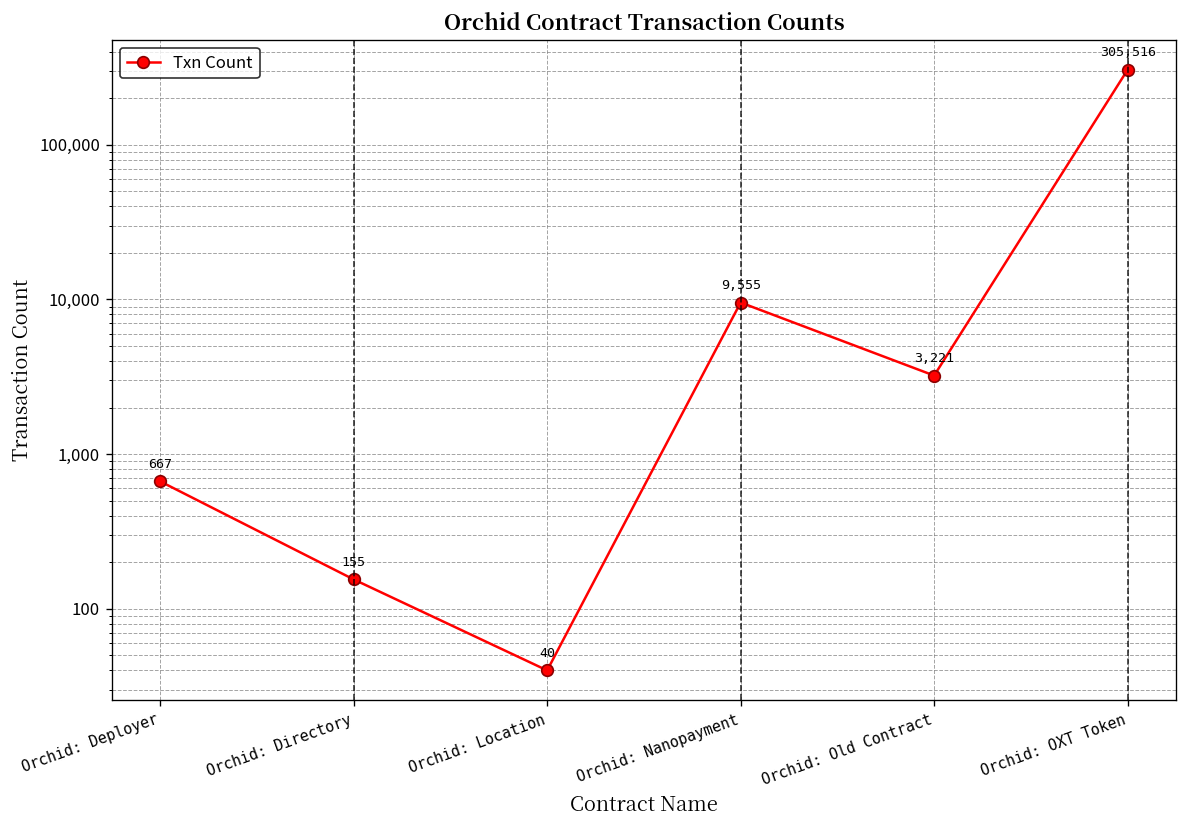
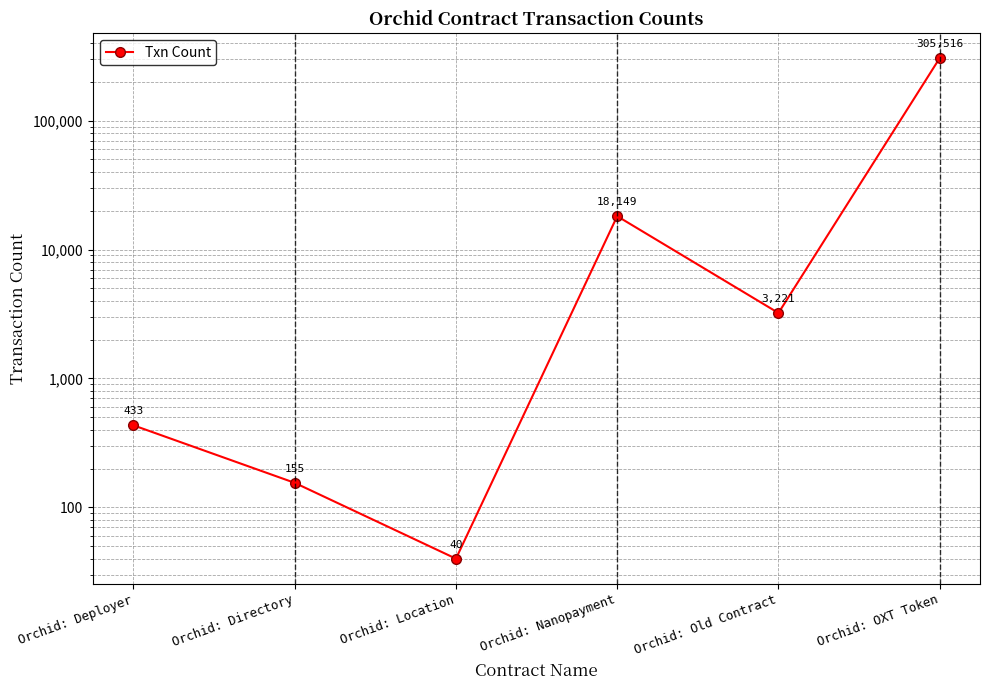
  {
-   "Orchid: Deployer": "667",
+   "Orchid: Deployer": "433",
    "Orchid: Directory": "155",
    "Orchid: Location": "40",
-   "Orchid: Nanopayment": "9,555",
+   "Orchid: Nanopayment": "18,149",
    "Orchid: Old Contract": "3,221",
    "Orchid: OXT Token": "305,516"
  }
